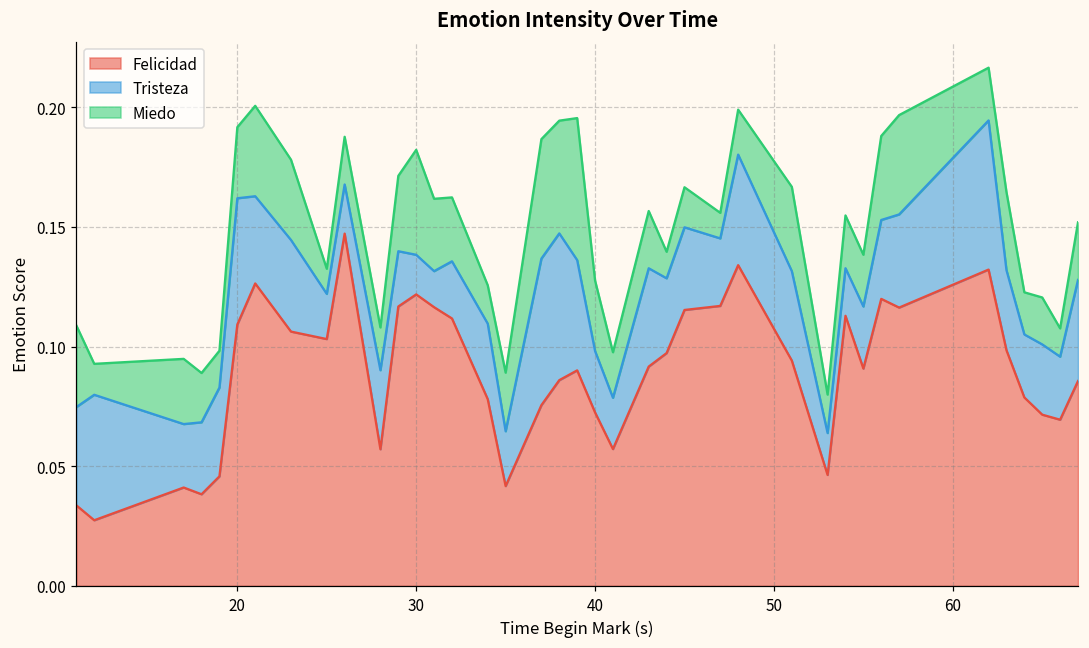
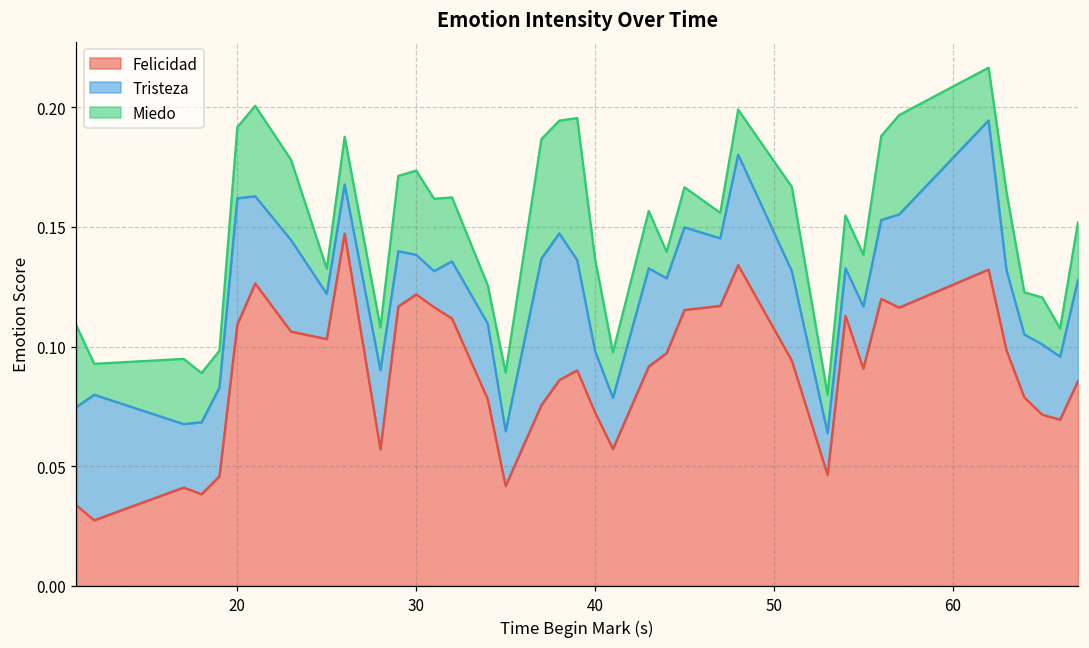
  {
    "Felicidad": {
      "20": 0.109,
      "30": 0.122,
      "40": 0.072
    },
    "Tristeza": {
      "20": 0.053,
      "30": 0.017,
      "40": 0.026
    },
    "Miedo": {
      "20": 0.030,
-     "30": 0.044,
-     "40": 0.029
+     "30": 0.035,
+     "40": 0.038
    }
  }
